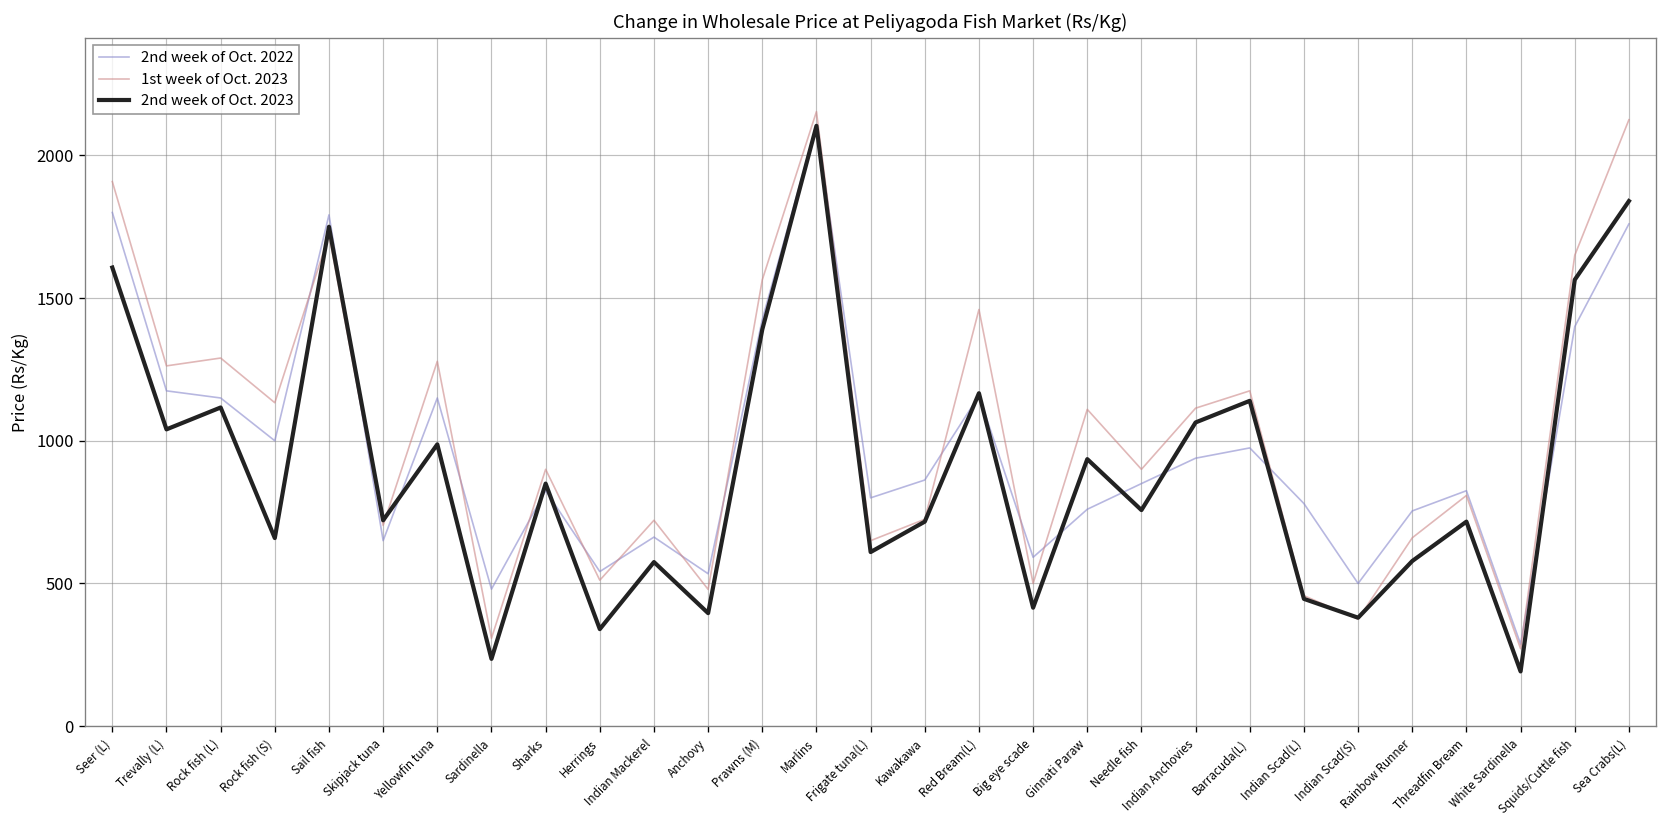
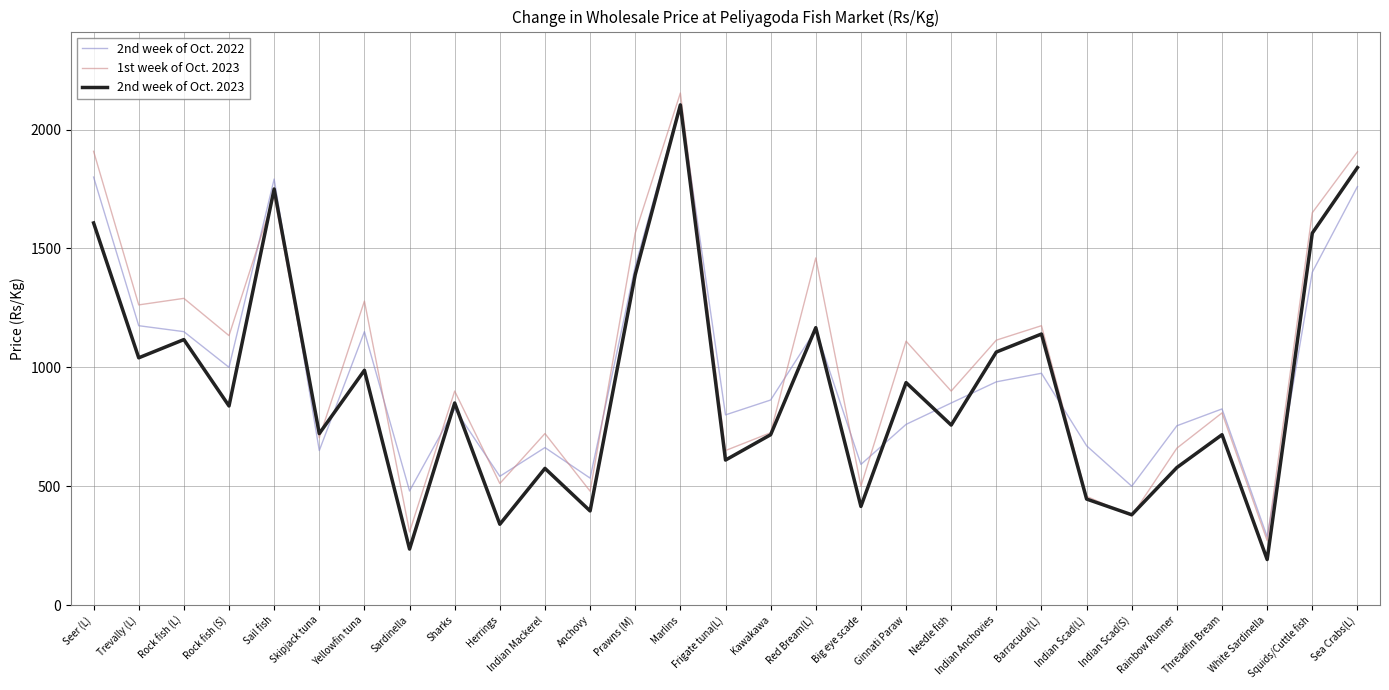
  {
    "2nd week of Oct. 2022": {
      "Seer (L)": 1800,
      "Trevally (L)": 1180,
      "Rock fish (L)": 1150,
      "Rock fish (S)": 1000,
      "Sail fish": 1790,
      "Skipjack tuna": 650,
      "Yellowfin tuna": 1150,
      "Sardinella": 480,
      "Sharks": 830,
      "Herrings": 540,
      "Indian Mackerel": 660,
      "Anchovy": 530,
      "Prawns (M)": 1430,
      "Frigate tuna(L)": 800,
      "Kawakawa": 860,
      "Big eye scade": 590,
      "Ginnati Paraw": 760,
      "Needle fish": 850,
      "Indian Anchovies": 940,
      "Barracuda(L)": 980,
-     "Indian Scad(L)": 780,
+     "Indian Scad(L)": 670,
      "Indian Scad(S)": 500,
      "Rainbow Runner": 750,
      "Threadfin Bream": 830,
      "White Sardinella": 290,
      "Squids/Cuttle fish": 1400,
      "Sea Crabs(L)": 1760
    },
    "1st week of Oct. 2023": {
      "Seer (L)": 1910,
      "Trevally (L)": 1260,
      "Rock fish (L)": 1290,
      "Rock fish (S)": 1130,
      "Sail fish": 1720,
      "Skipjack tuna": 700,
      "Yellowfin tuna": 1280,
      "Sardinella": 310,
      "Sharks": 900,
      "Herrings": 510,
      "Indian Mackerel": 720,
      "Anchovy": 480,
      "Prawns (M)": 1560,
      "Marlins": 2150,
      "Frigate tuna(L)": 650,
      "Red Bream(L)": 1460,
      "Big eye scade": 500,
      "Ginnati Paraw": 1110,
      "Needle fish": 900,
      "Indian Anchovies": 1110,
      "Barracuda(L)": 1180,
      "Indian Scad(L)": 460,
      "Rainbow Runner": 660,
      "Threadfin Bream": 810,
      "White Sardinella": 270,
      "Squids/Cuttle fish": 1650,
-     "Sea Crabs(L)": 2130
+     "Sea Crabs(L)": 1910
    },
    "2nd week of Oct. 2023": {
      "Seer (L)": 1610,
      "Trevally (L)": 1040,
      "Rock fish (L)": 1120,
-     "Rock fish (S)": 660,
+     "Rock fish (S)": 840,
      "Sail fish": 1750,
      "Skipjack tuna": 720,
      "Yellowfin tuna": 990,
      "Sardinella": 240,
      "Sharks": 850,
      "Herrings": 340,
      "Indian Mackerel": 580,
      "Anchovy": 400,
      "Prawns (M)": 1390,
      "Frigate tuna(L)": 610,
      "Big eye scade": 420,
      "Ginnati Paraw": 940,
      "Needle fish": 760,
      "Indian Anchovies": 1060,
      "Barracuda(L)": 1140,
      "Indian Scad(L)": 450,
      "Rainbow Runner": 580,
      "Threadfin Bream": 720,
      "White Sardinella": 190,
      "Squids/Cuttle fish": 1560,
      "Sea Crabs(L)": 1840
    }
  }
